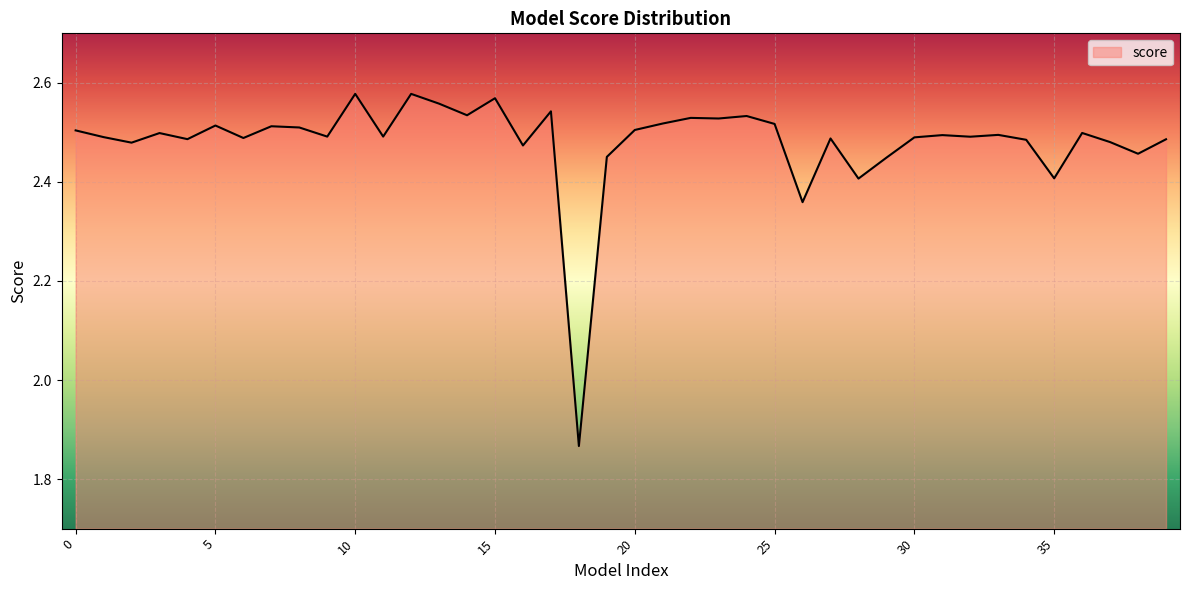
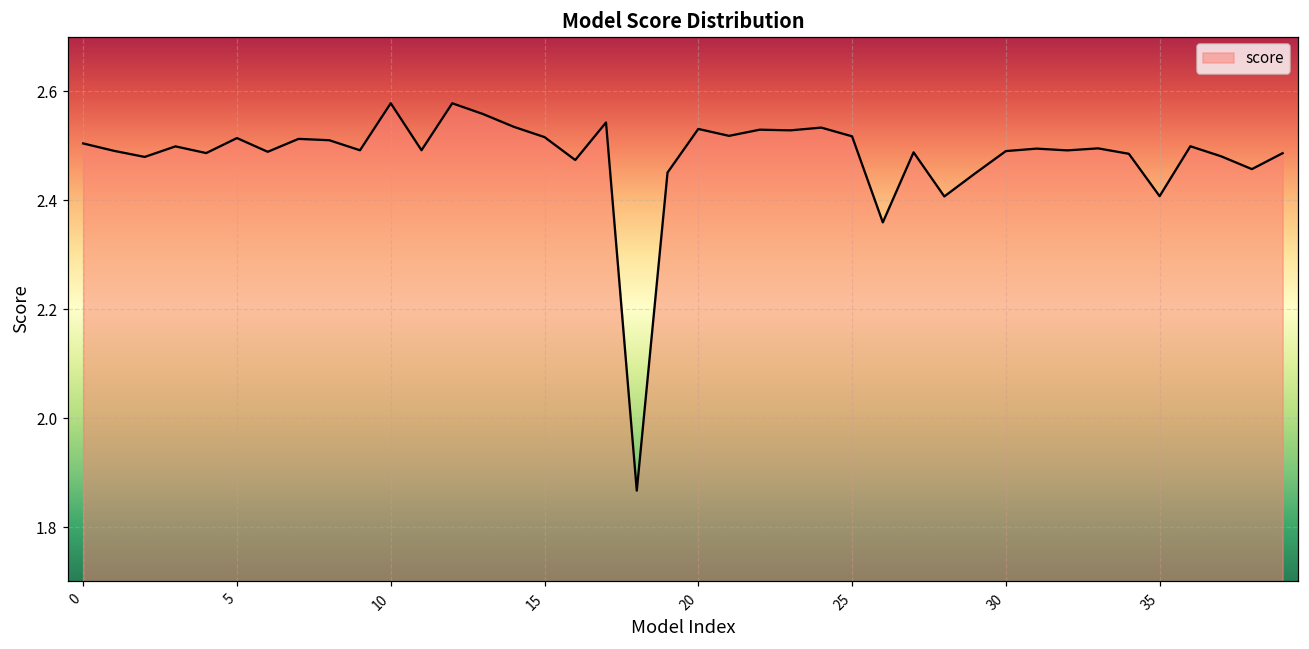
  {
    "0": 2.50,
    "5": 2.51,
    "10": 2.58,
-   "15": 2.57,
-   "20": 2.50,
+   "15": 2.52,
+   "20": 2.53,
    "25": 2.52,
    "30": 2.49,
    "35": 2.41
  }
